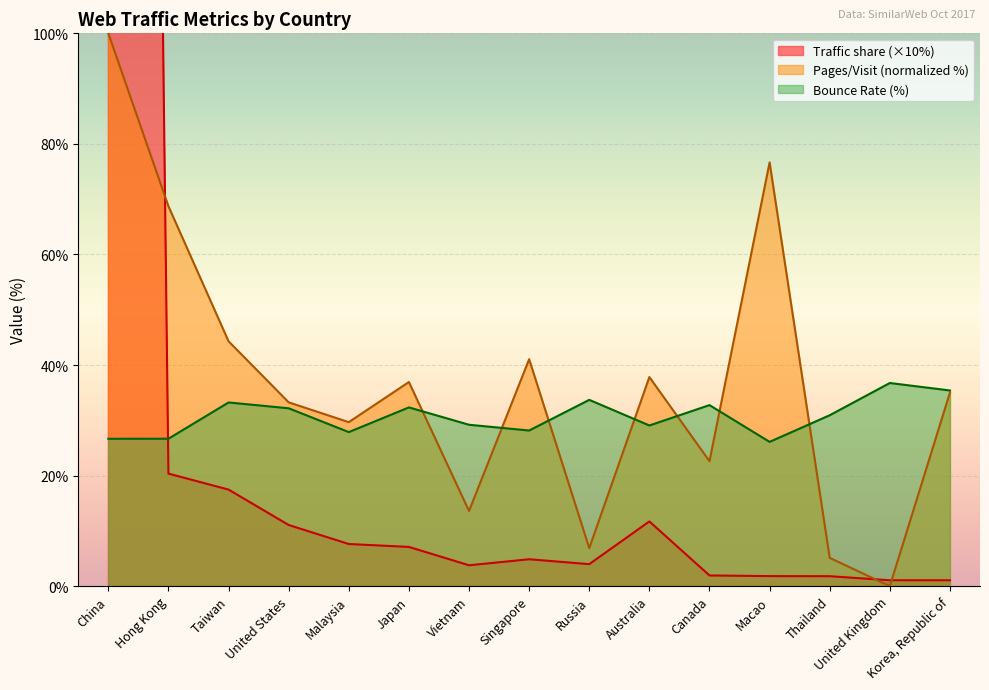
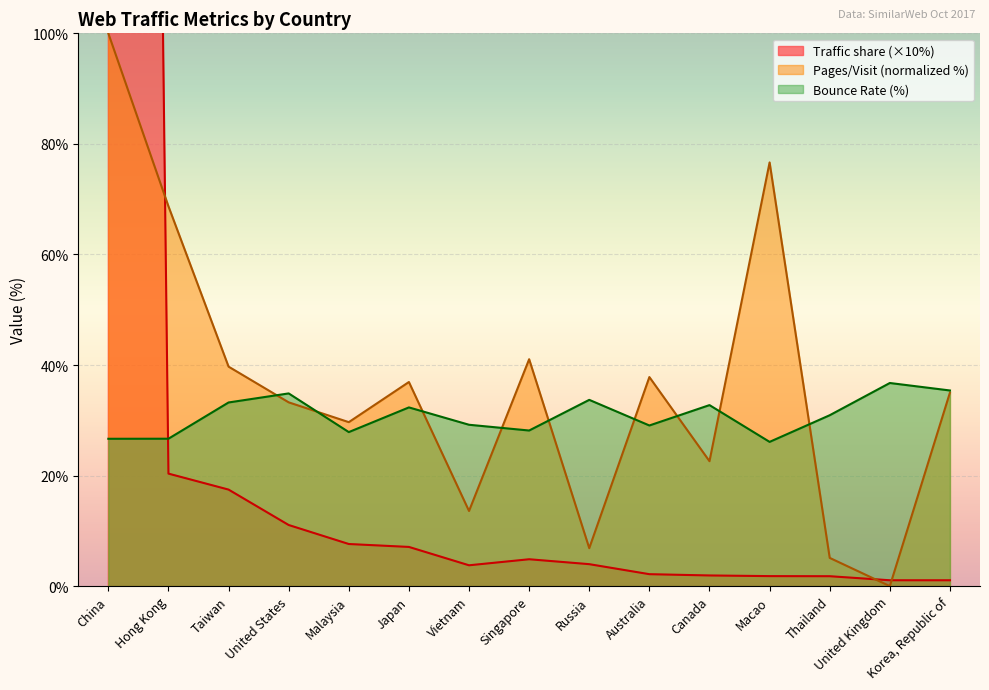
  {
    "Traffic share (×10%)": {
      "Hong Kong": "20%",
      "Taiwan": "17%",
      "United States": "11%",
      "Malaysia": "8%",
      "Japan": "7%",
      "Vietnam": "4%",
      "Singapore": "5%",
      "Russia": "4%",
-     "Australia": "12%",
+     "Australia": "2%",
      "Canada": "2%",
      "Macao": "2%",
      "Thailand": "2%",
      "United Kingdom": "1%",
      "Korea, Republic of": "1%"
    },
    "Pages/Visit (normalized %)": {
      "China": "100%",
      "Hong Kong": "69%",
-     "Taiwan": "44%",
+     "Taiwan": "40%",
      "United States": "33%",
      "Malaysia": "30%",
      "Japan": "37%",
      "Vietnam": "14%",
      "Singapore": "41%",
      "Russia": "7%",
      "Australia": "38%",
      "Canada": "23%",
      "Macao": "77%",
      "Thailand": "5%",
      "United Kingdom": "0%"
    },
    "Bounce Rate (%)": {
      "China": "27%",
      "Hong Kong": "27%",
      "Taiwan": "33%",
-     "United States": "32%",
+     "United States": "35%",
      "Malaysia": "28%",
      "Japan": "32%",
      "Vietnam": "29%",
      "Singapore": "28%",
      "Russia": "34%",
      "Australia": "29%",
      "Canada": "33%",
      "Macao": "26%",
      "Thailand": "31%",
      "United Kingdom": "37%"
    }
  }
